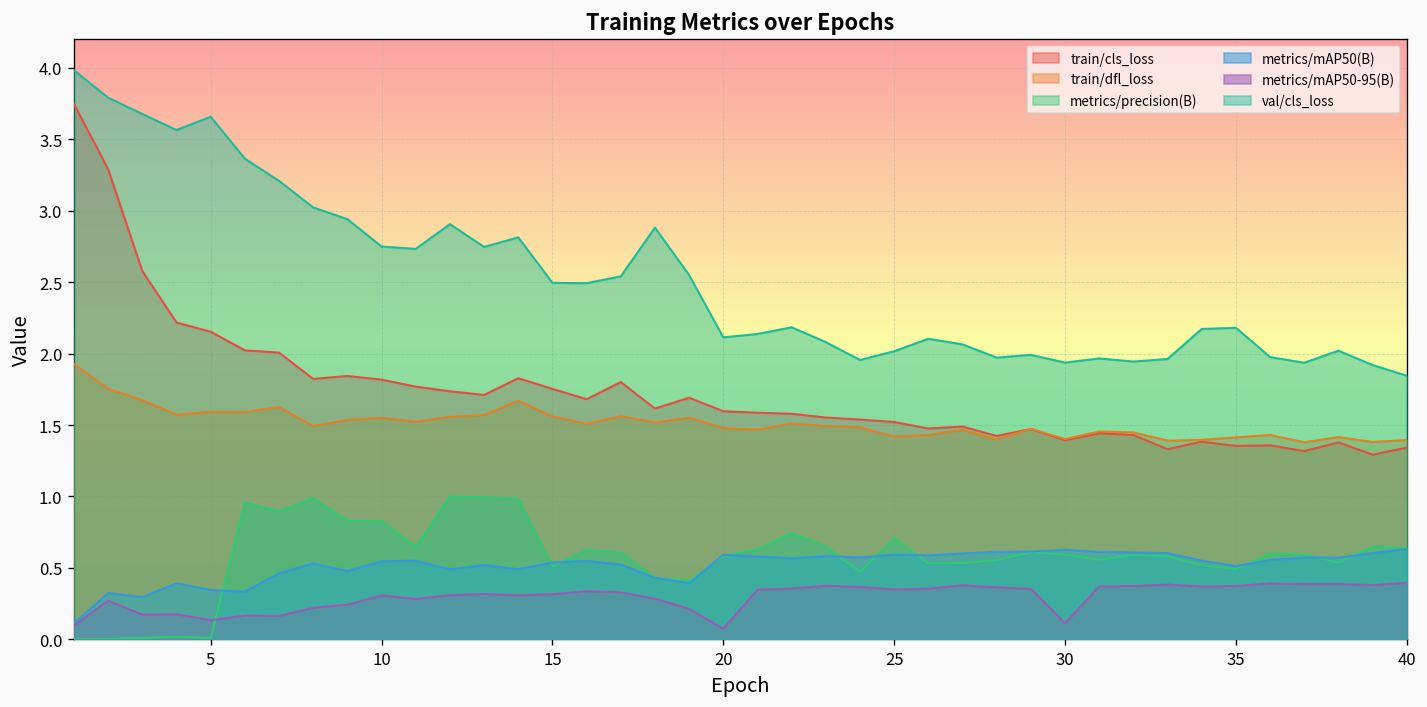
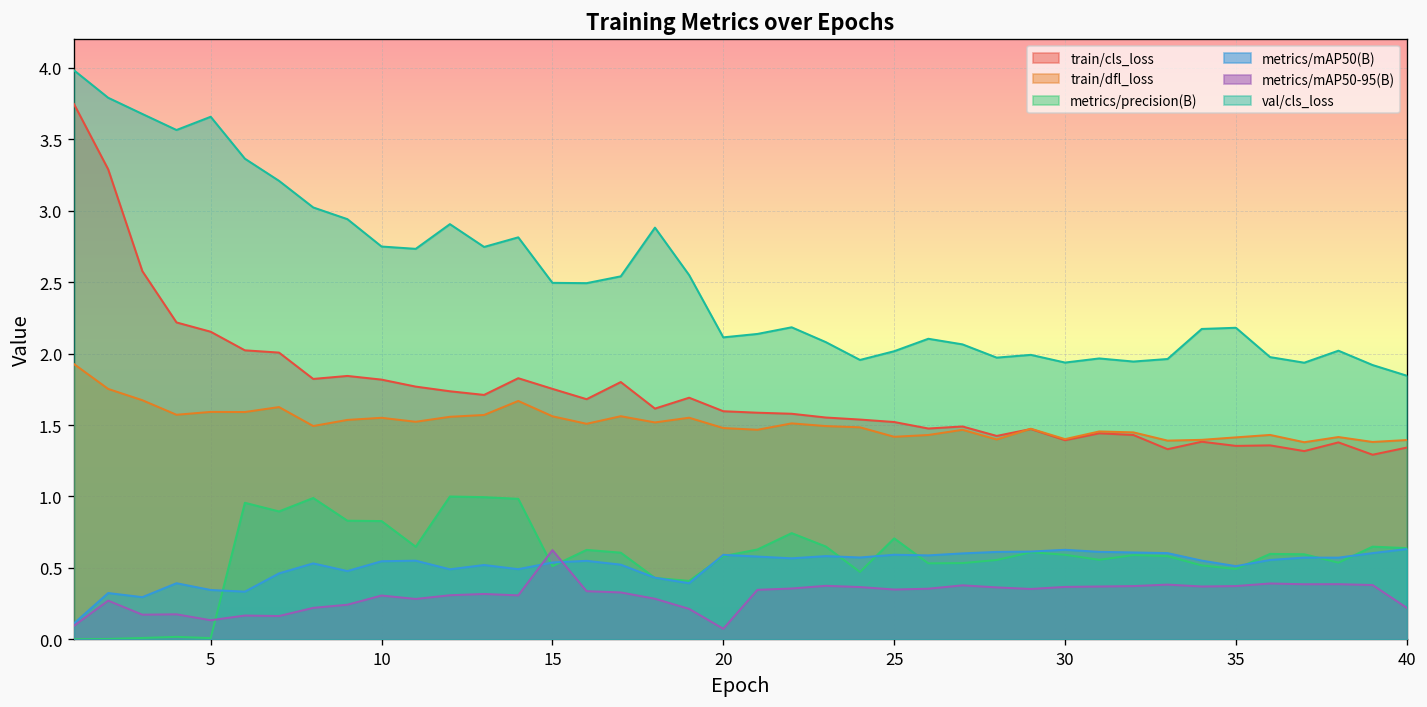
  {
    "metrics/mAP50-95(B)": {
      "5": 0.13,
      "10": 0.31,
-     "15": 0.32,
+     "15": 0.62,
      "20": 0.07,
      "25": 0.35,
-     "30": 0.11,
+     "30": 0.37,
      "35": 0.37,
-     "40": 0.40
+     "40": 0.22
    }
  }
